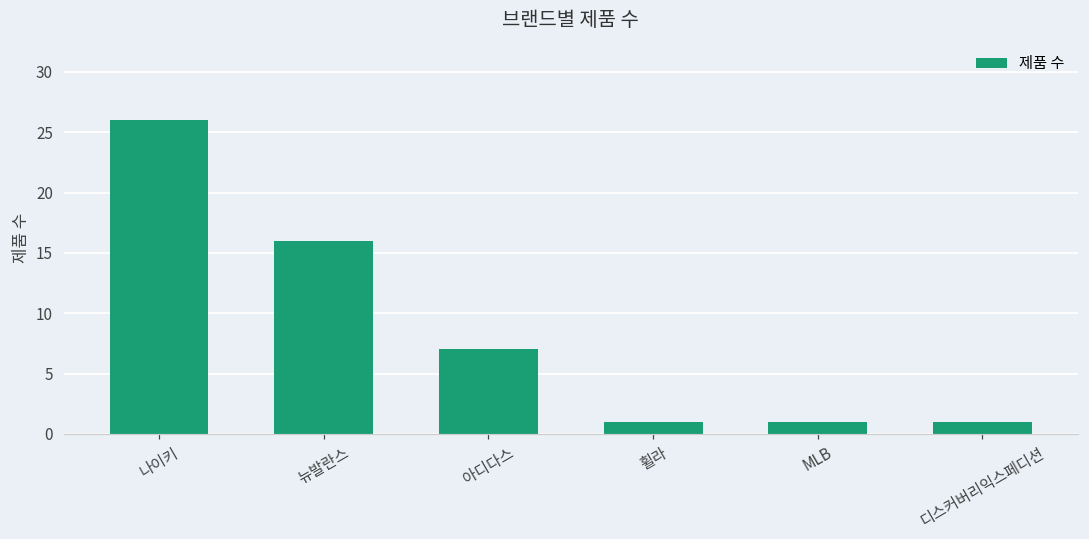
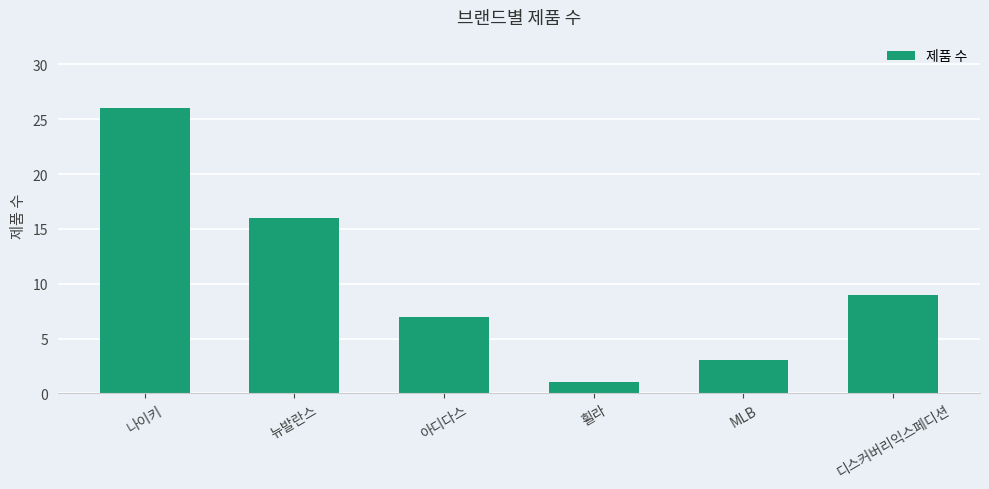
  {
    "나이키": 26,
    "뉴발란스": 16,
    "아디다스": 7,
    "휠라": 1,
-   "MLB": 1,
-   "디스커버리익스페디션": 1
+   "MLB": 3,
+   "디스커버리익스페디션": 9
  }
